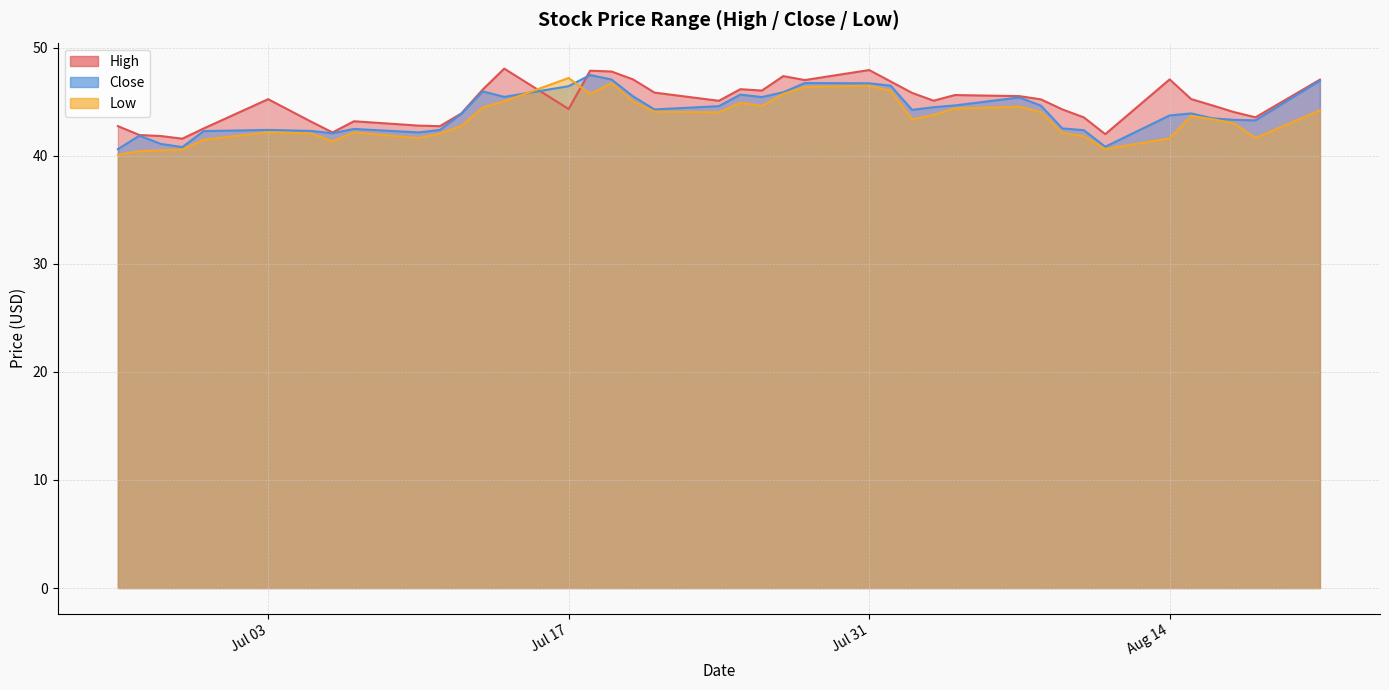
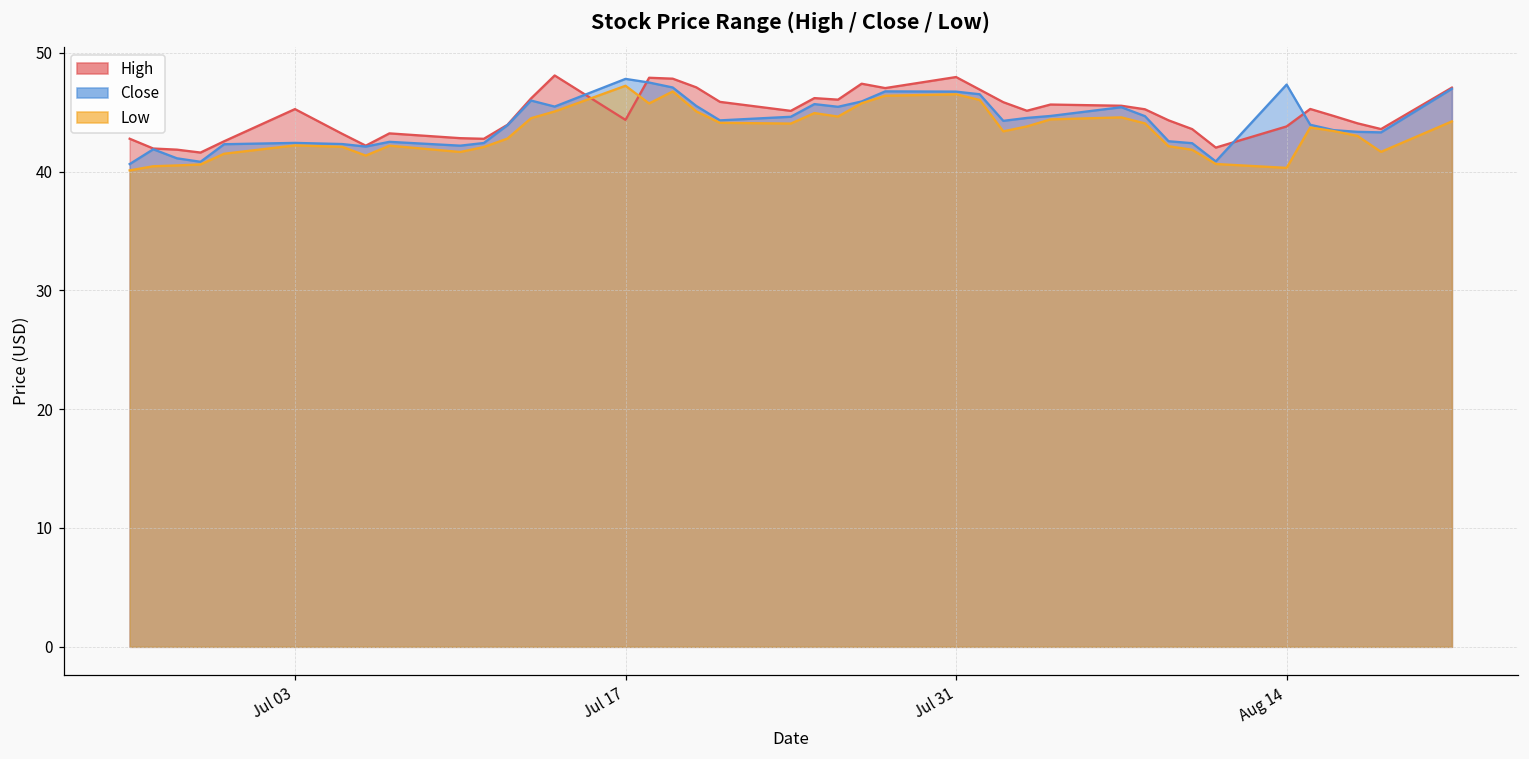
  {
    "High": {
      "Jul 03": 45.3,
      "Jul 17": 44.3,
      "Jul 31": 48.0,
-     "Aug 14": 47.1
+     "Aug 14": 43.8
    },
    "Close": {
-     "Jul 17": 46.5,
-     "Aug 14": 43.8
+     "Jul 17": 47.8,
+     "Aug 14": 47.3
    },
    "Low": {
      "Jul 17": 47.2,
-     "Aug 14": 41.6
+     "Aug 14": 40.3
    }
  }
